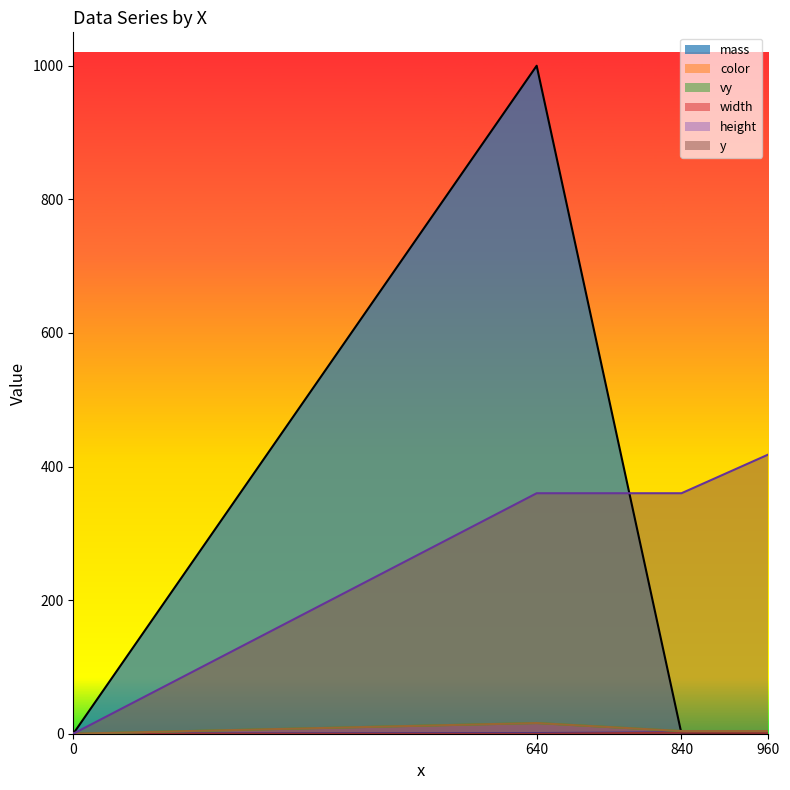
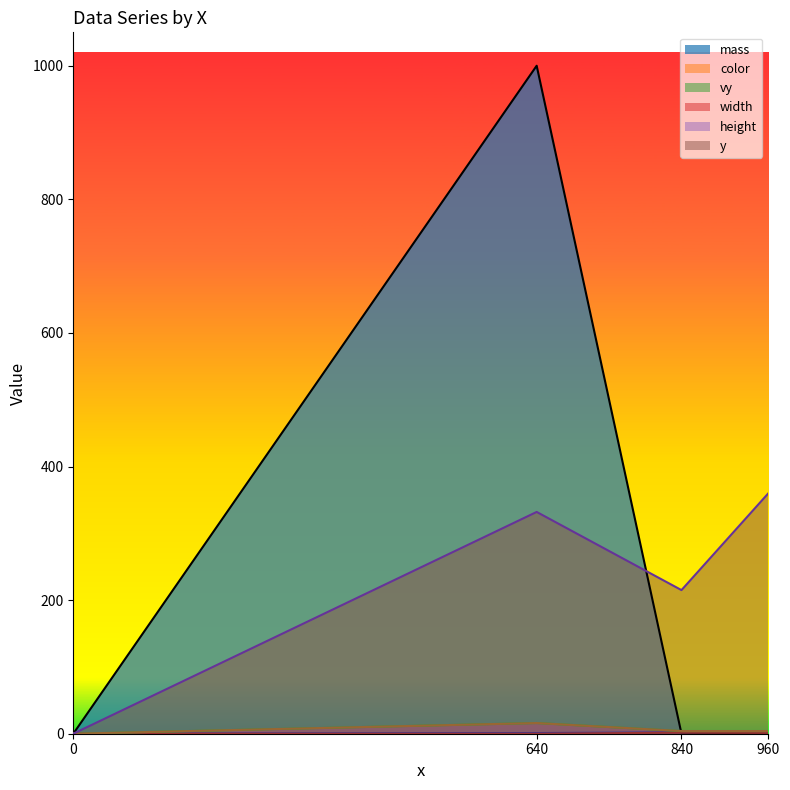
  {
    "mass": {
      "640": 1000
    },
    "height": {
      "640": 20
    },
    "y": {
-     "640": 360,
-     "840": 360,
-     "960": 420
+     "640": 330,
+     "840": 220,
+     "960": 360
    }
  }
